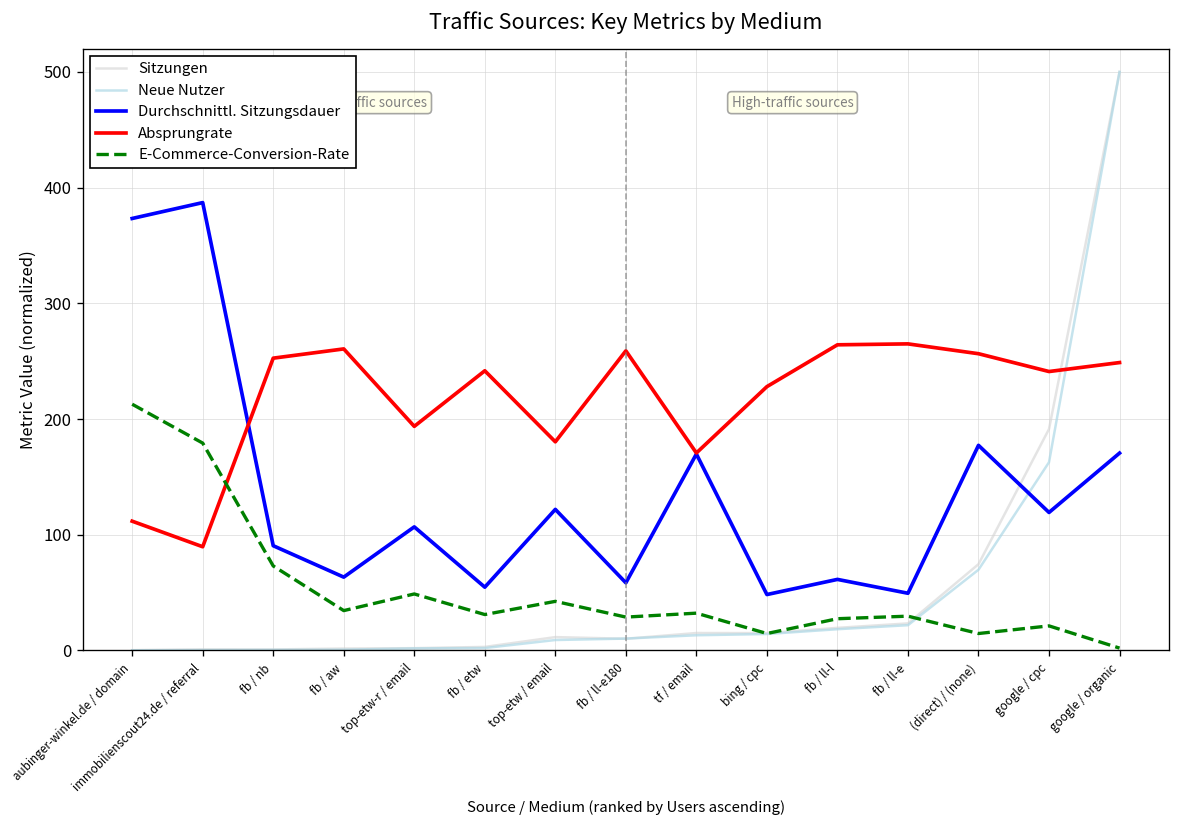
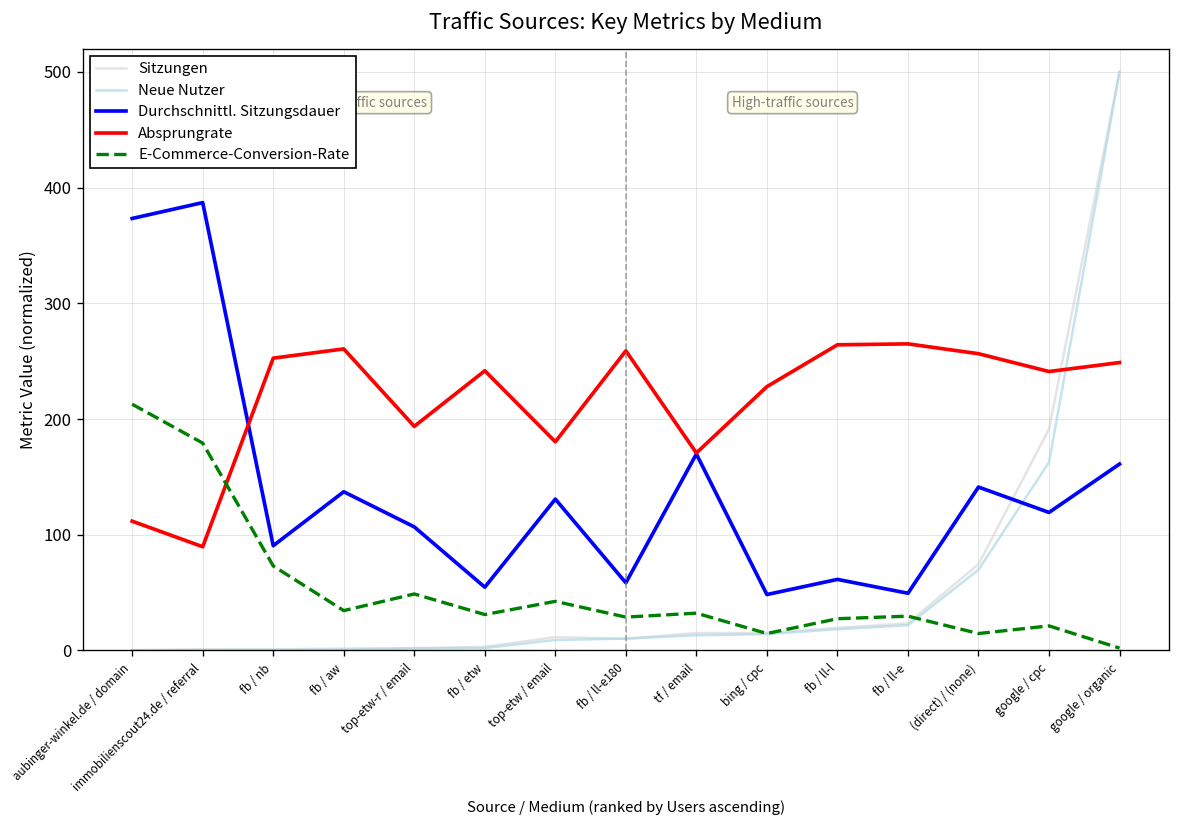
  {
    "Durchschnittl. Sitzungsdauer": {
      "aubinger-winkel.de / domain": 370,
      "immobilienscout24.de / referral": 390,
      "fb / nb": 90,
-     "fb / aw": 60,
+     "fb / aw": 140,
      "top-etw-r / email": 110,
      "fb / etw": 50,
-     "top-etw / email": 120,
+     "top-etw / email": 130,
      "fb / ll-e180": 60,
      "bing / cpc": 50,
      "fb / ll-l": 60,
      "fb / ll-e": 50,
-     "(direct) / (none)": 180,
+     "(direct) / (none)": 140,
      "google / cpc": 120,
-     "google / organic": 170
+     "google / organic": 160
    },
    "Absprungrate": {
      "aubinger-winkel.de / domain": 110,
      "immobilienscout24.de / referral": 90,
      "fb / nb": 250,
      "fb / aw": 260,
      "top-etw-r / email": 190,
      "fb / etw": 240,
      "top-etw / email": 180,
      "fb / ll-e180": 260,
      "bing / cpc": 230,
      "fb / ll-l": 260,
      "fb / ll-e": 260,
      "(direct) / (none)": 260,
      "google / cpc": 240,
      "google / organic": 250
    },
    "E-Commerce-Conversion-Rate": {
      "aubinger-winkel.de / domain": 210,
      "immobilienscout24.de / referral": 180,
      "fb / nb": 70,
      "fb / aw": 30,
      "top-etw-r / email": 50,
      "fb / etw": 30,
      "top-etw / email": 40,
      "fb / ll-e180": 30,
      "tf / email": 30,
      "fb / ll-l": 30,
      "fb / ll-e": 30,
      "(direct) / (none)": 10,
      "google / cpc": 20,
      "google / organic": 0
    }
  }
